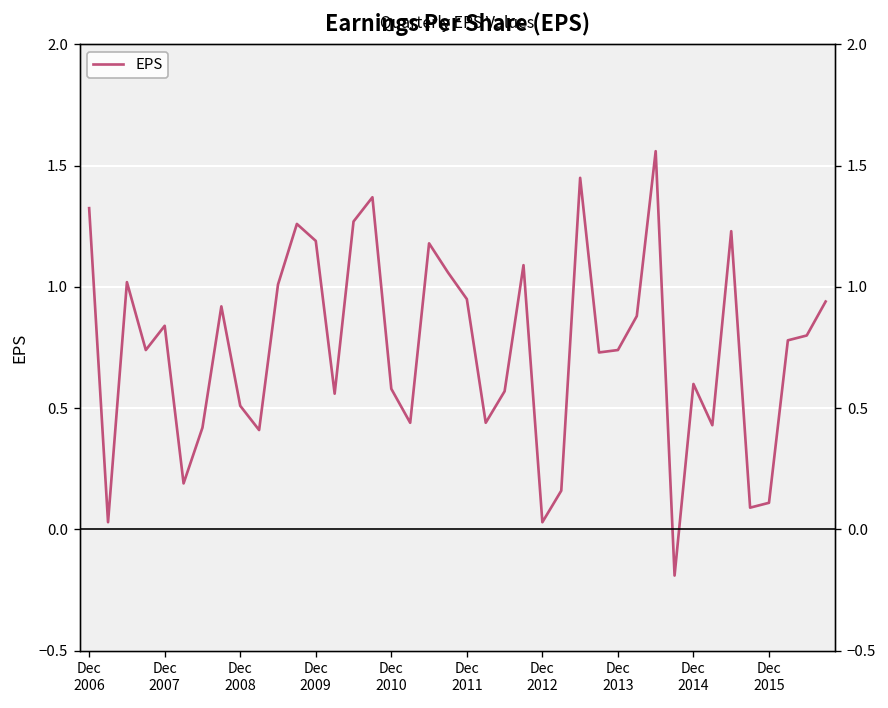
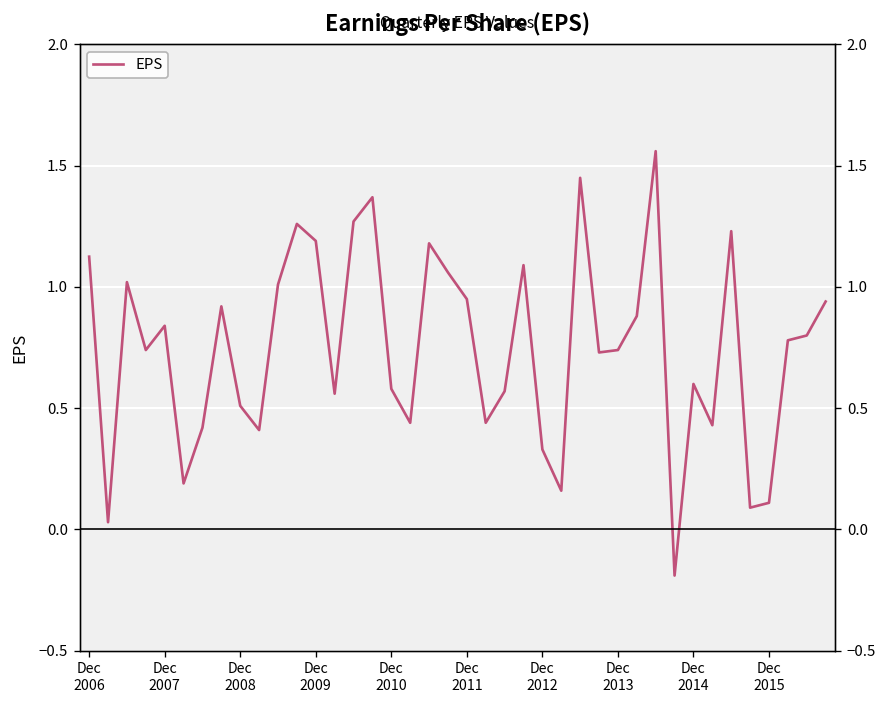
  {
-   "Dec 2006": 1.33,
+   "Dec 2006": 1.13,
    "Dec 2007": 0.84,
    "Dec 2008": 0.51,
    "Dec 2009": 1.19,
    "Dec 2010": 0.58,
    "Dec 2011": 0.95,
-   "Dec 2012": 0.03,
+   "Dec 2012": 0.33,
    "Dec 2013": 0.74,
    "Dec 2014": 0.60,
    "Dec 2015": 0.11
  }
